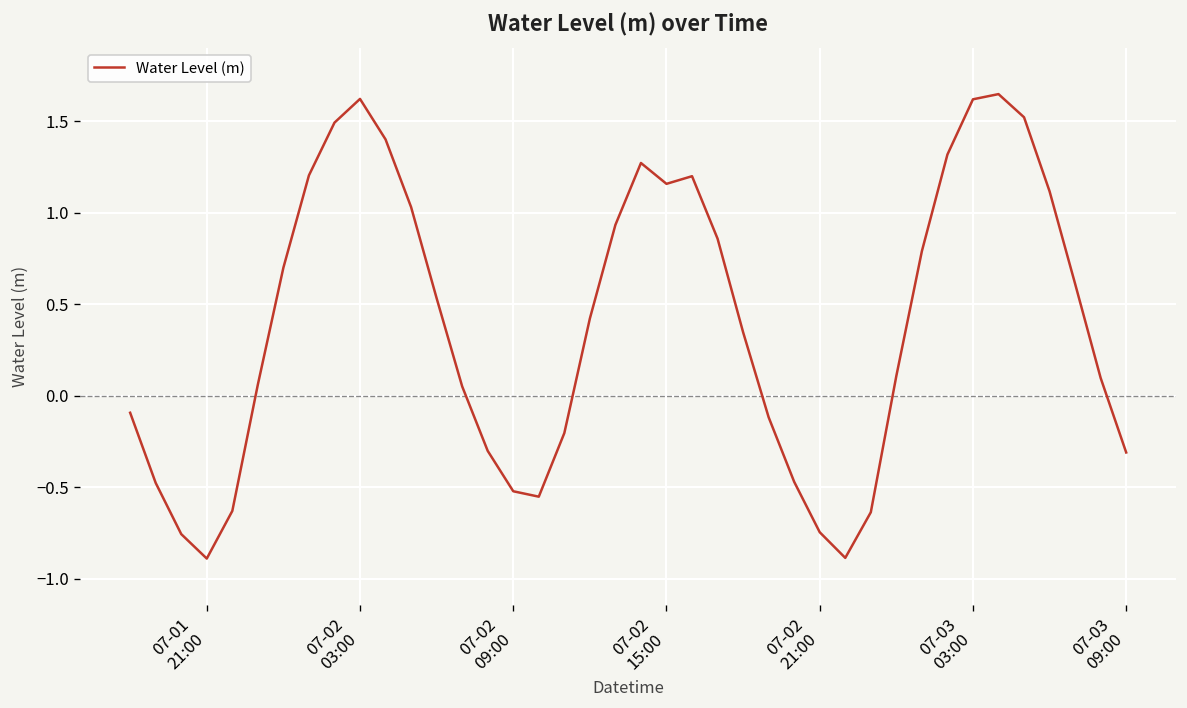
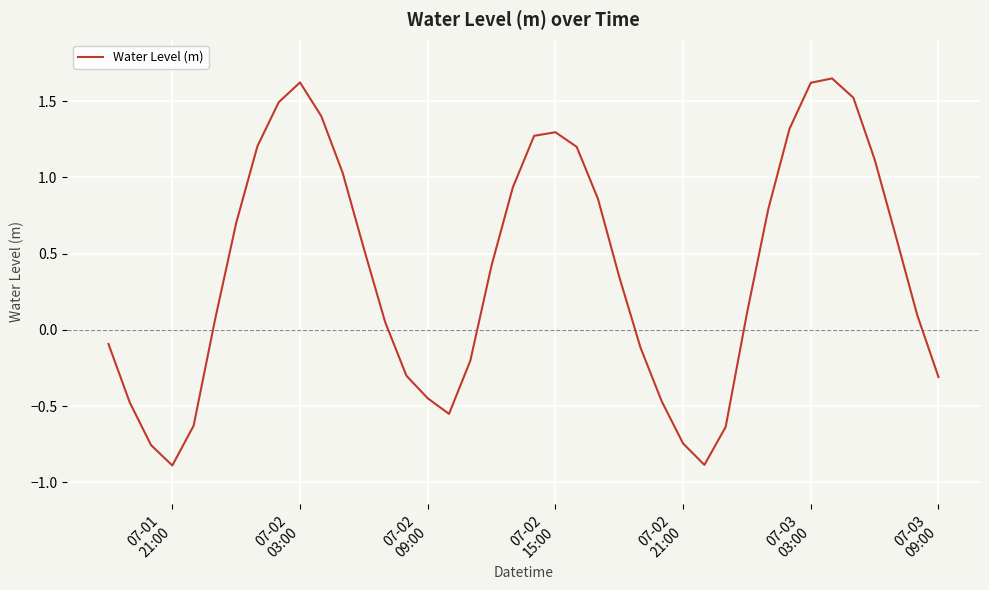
  {
    "07-01 21:00": -0.89,
    "07-02 03:00": 1.62,
-   "07-02 09:00": -0.52,
-   "07-02 15:00": 1.16,
+   "07-02 09:00": -0.45,
+   "07-02 15:00": 1.30,
    "07-02 21:00": -0.75,
    "07-03 03:00": 1.62,
    "07-03 09:00": -0.31
  }
